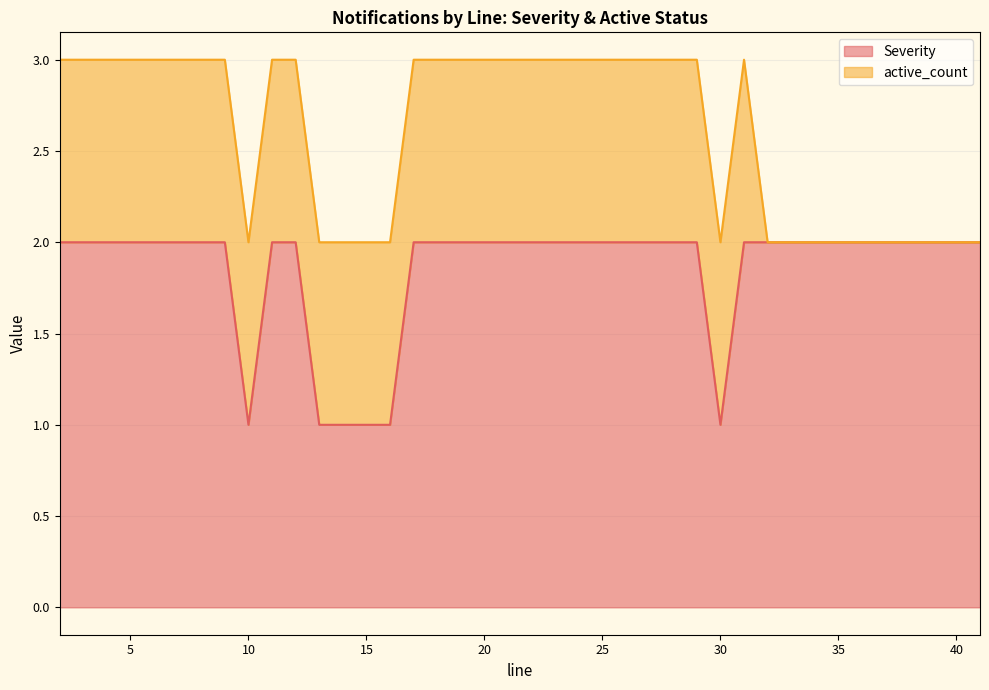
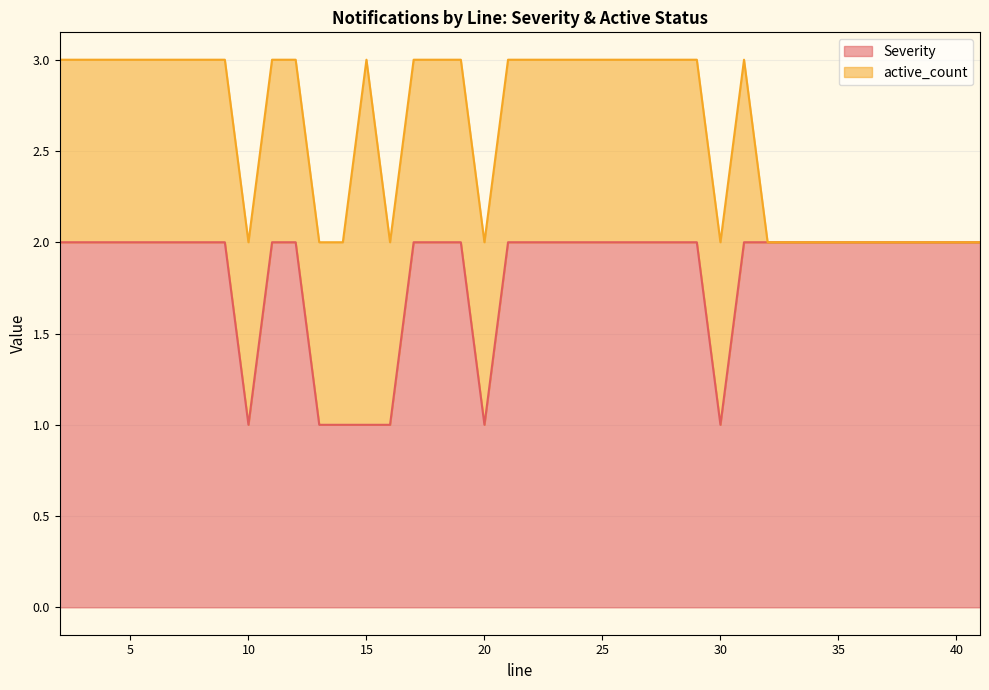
  {
    "Severity": {
      "5": 2,
      "10": 1,
      "15": 1,
-     "20": 2,
+     "20": 1,
      "25": 2,
      "30": 1
    },
    "active_count": {
      "5": 3,
      "10": 2,
-     "15": 1,
+     "15": 2,
      "25": 3,
      "30": 2
    }
  }
